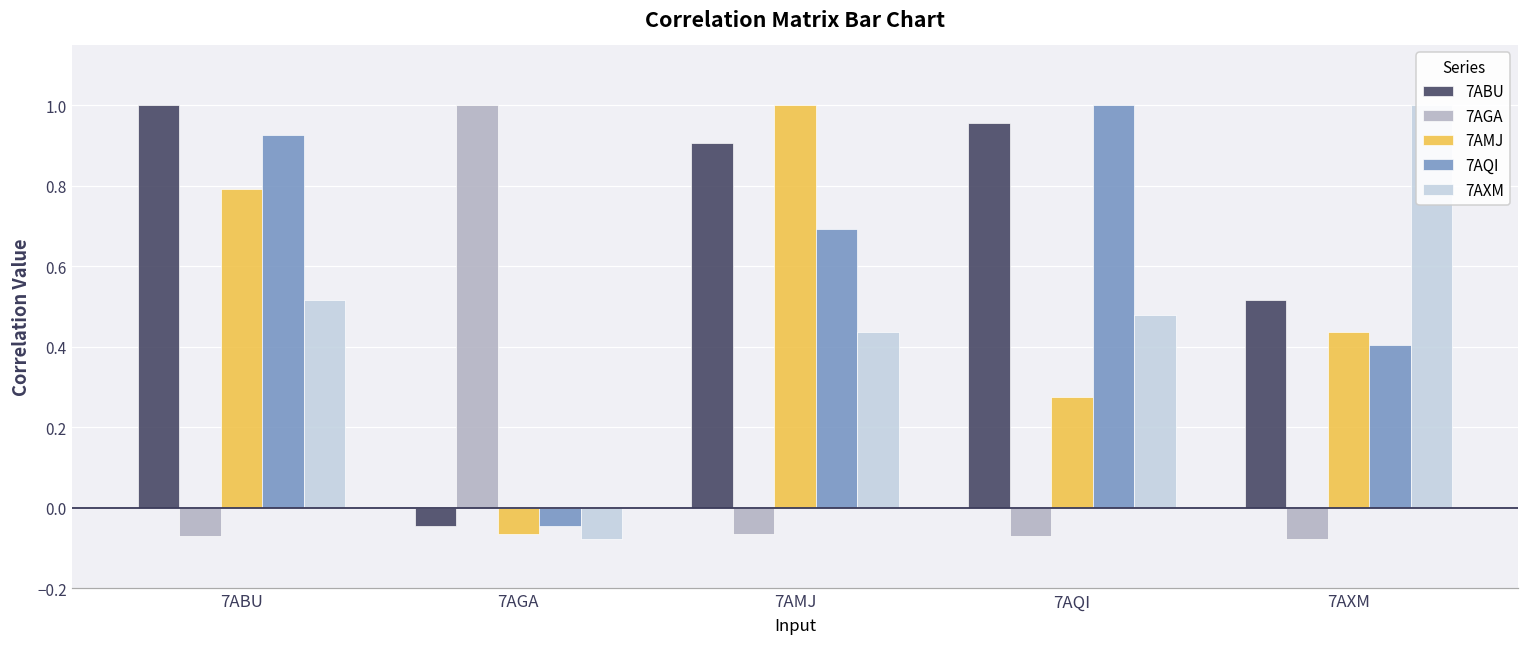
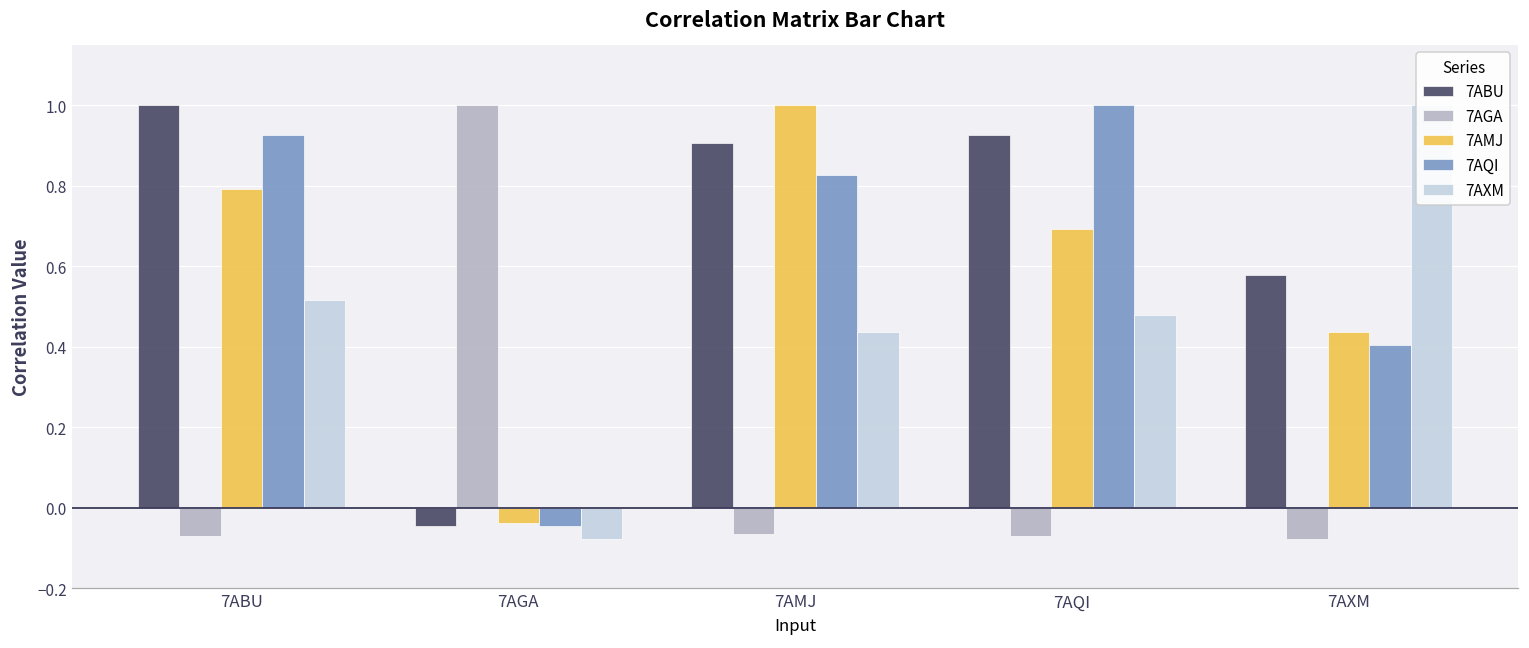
  {
    "7ABU": {
      "7ABU": 1.00,
      "7AGA": -0.05,
      "7AMJ": 0.91,
-     "7AQI": 0.96,
-     "7AXM": 0.52
+     "7AQI": 0.93,
+     "7AXM": 0.58
    },
    "7AMJ": {
      "7ABU": 0.79,
-     "7AGA": -0.07,
+     "7AGA": -0.04,
      "7AMJ": 1.00,
-     "7AQI": 0.27,
+     "7AQI": 0.69,
      "7AXM": 0.44
    },
    "7AQI": {
      "7ABU": 0.93,
      "7AGA": -0.05,
-     "7AMJ": 0.69,
+     "7AMJ": 0.83,
      "7AQI": 1.00,
      "7AXM": 0.40
    }
  }
